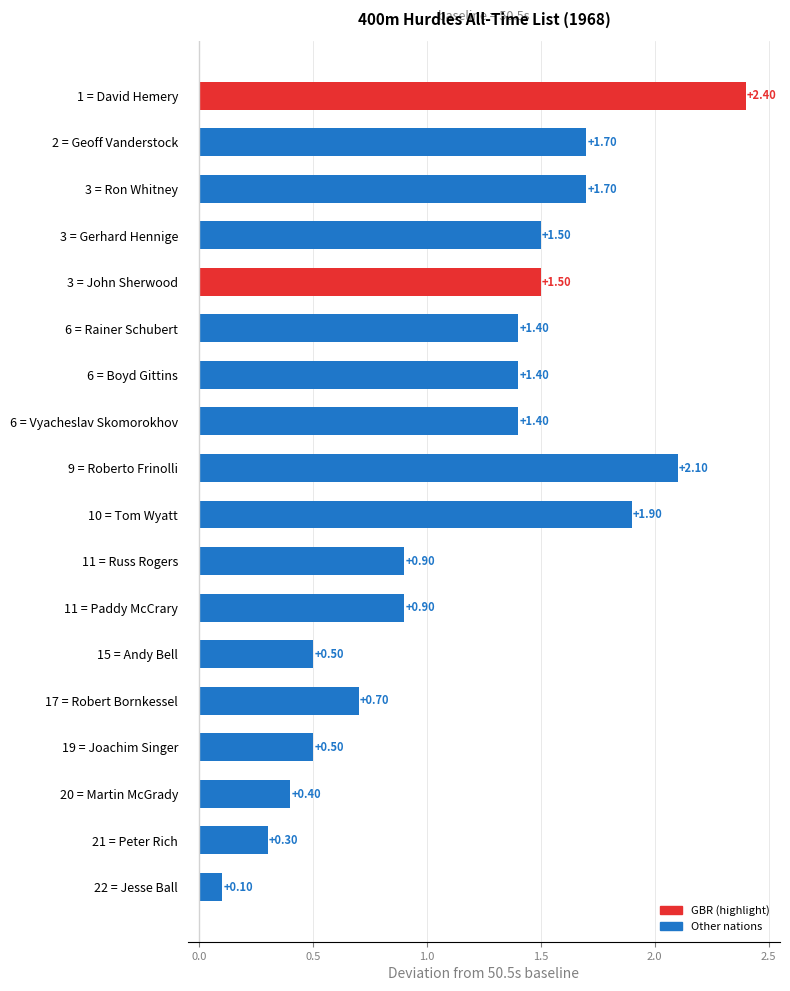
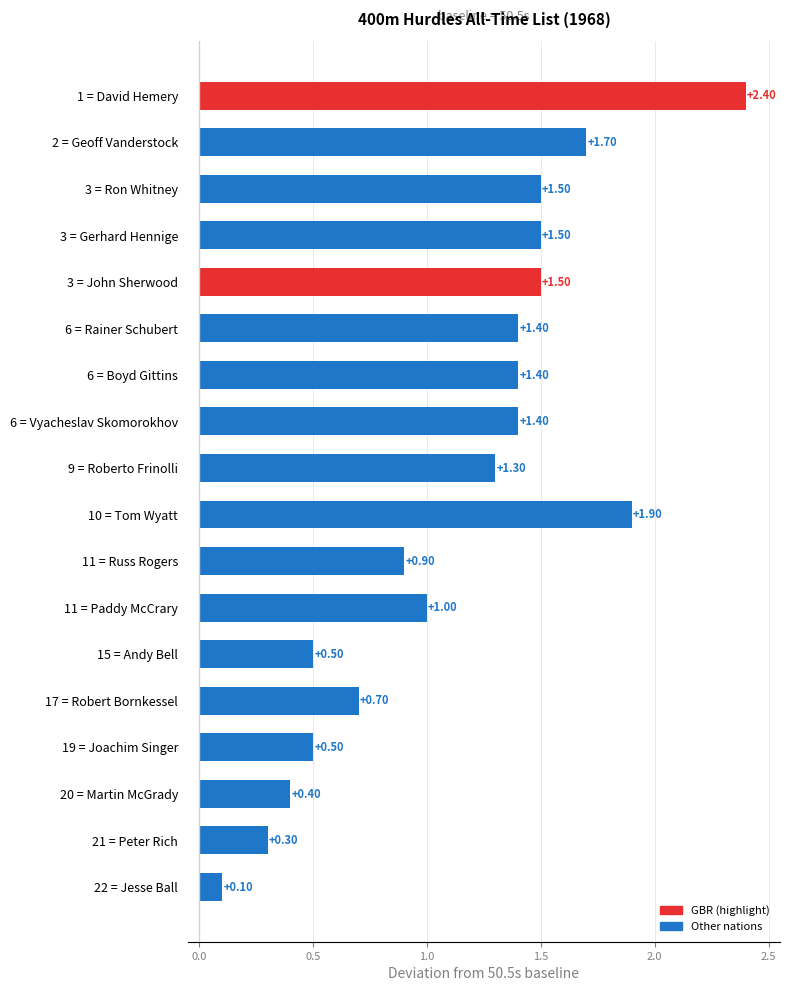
  {
    "1 = David Hemery": "+2.40",
    "2 = Geoff Vanderstock": "+1.70",
-   "3 = Ron Whitney": "+1.70",
+   "3 = Ron Whitney": "+1.50",
    "3 = Gerhard Hennige": "+1.50",
    "3 = John Sherwood": "+1.50",
    "6 = Rainer Schubert": "+1.40",
    "6 = Boyd Gittins": "+1.40",
    "6 = Vyacheslav Skomorokhov": "+1.40",
-   "9 = Roberto Frinolli": "+2.10",
+   "9 = Roberto Frinolli": "+1.30",
    "10 = Tom Wyatt": "+1.90",
    "11 = Russ Rogers": "+0.90",
-   "11 = Paddy McCrary": "+0.90",
+   "11 = Paddy McCrary": "+1.00",
    "15 = Andy Bell": "+0.50",
    "17 = Robert Bornkessel": "+0.70",
    "19 = Joachim Singer": "+0.50",
    "20 = Martin McGrady": "+0.40",
    "21 = Peter Rich": "+0.30",
    "22 = Jesse Ball": "+0.10"
  }
